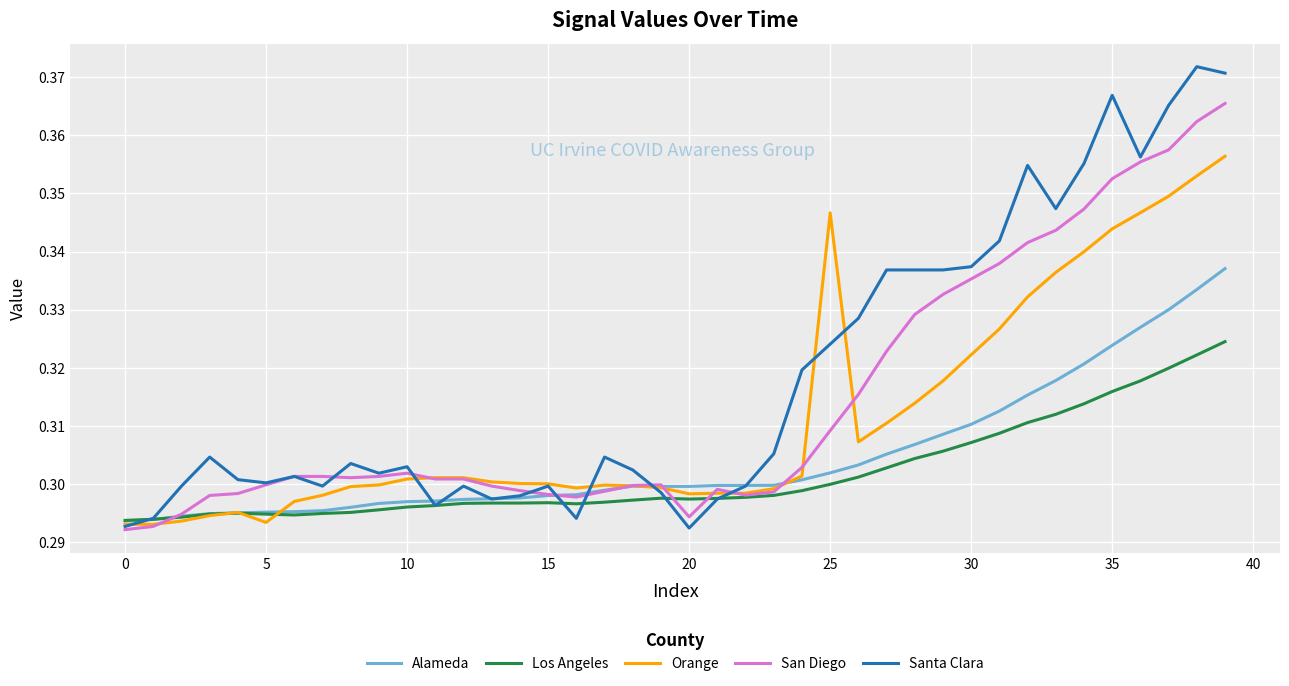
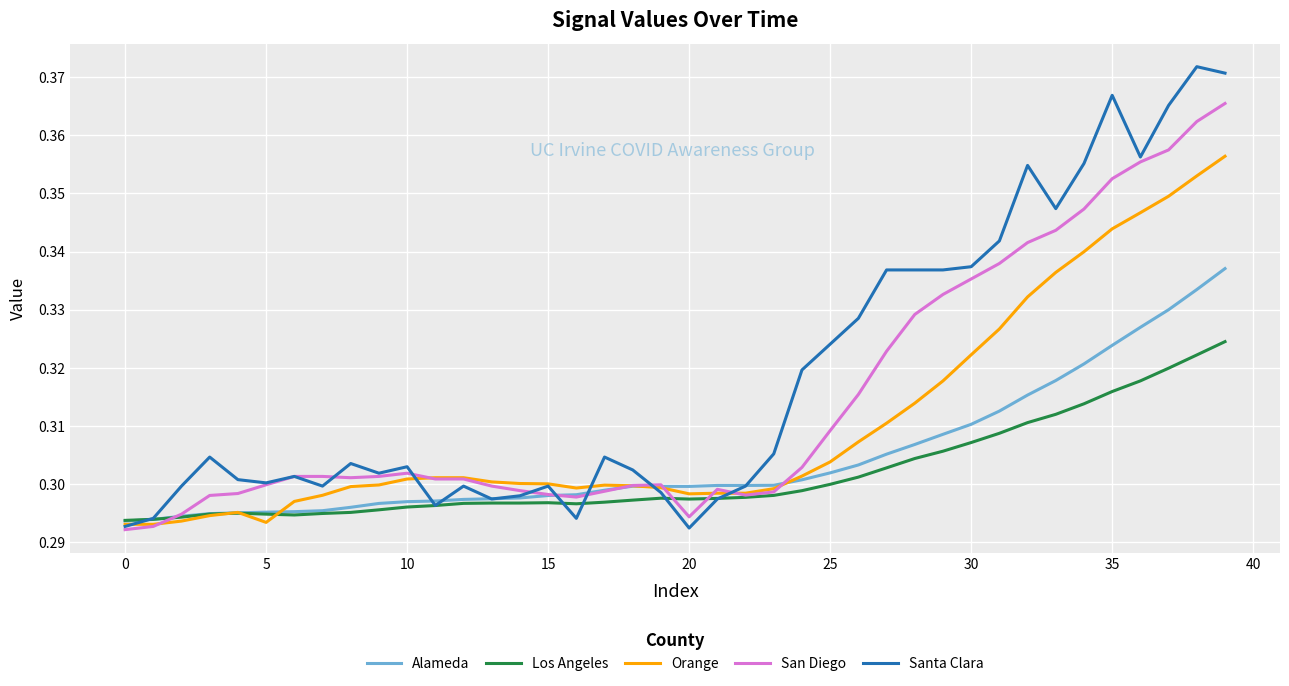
  {
    "Alameda": {
      "10": 0.297,
      "20": 0.300,
      "25": 0.302,
      "30": 0.310,
      "35": 0.324
    },
    "Los Angeles": {
      "10": 0.296,
      "15": 0.297,
      "20": 0.297,
      "25": 0.300,
      "30": 0.307,
      "35": 0.316
    },
    "Orange": {
      "5": 0.293,
      "10": 0.301,
      "20": 0.298,
-     "25": 0.347,
+     "25": 0.304,
      "30": 0.322,
      "35": 0.344
    },
    "San Diego": {
      "0": 0.292,
      "10": 0.302,
      "20": 0.294,
      "25": 0.309,
      "30": 0.335,
      "35": 0.353
    },
    "Santa Clara": {
      "10": 0.303,
      "20": 0.292,
      "25": 0.324,
      "30": 0.337,
      "35": 0.367
    }
  }
